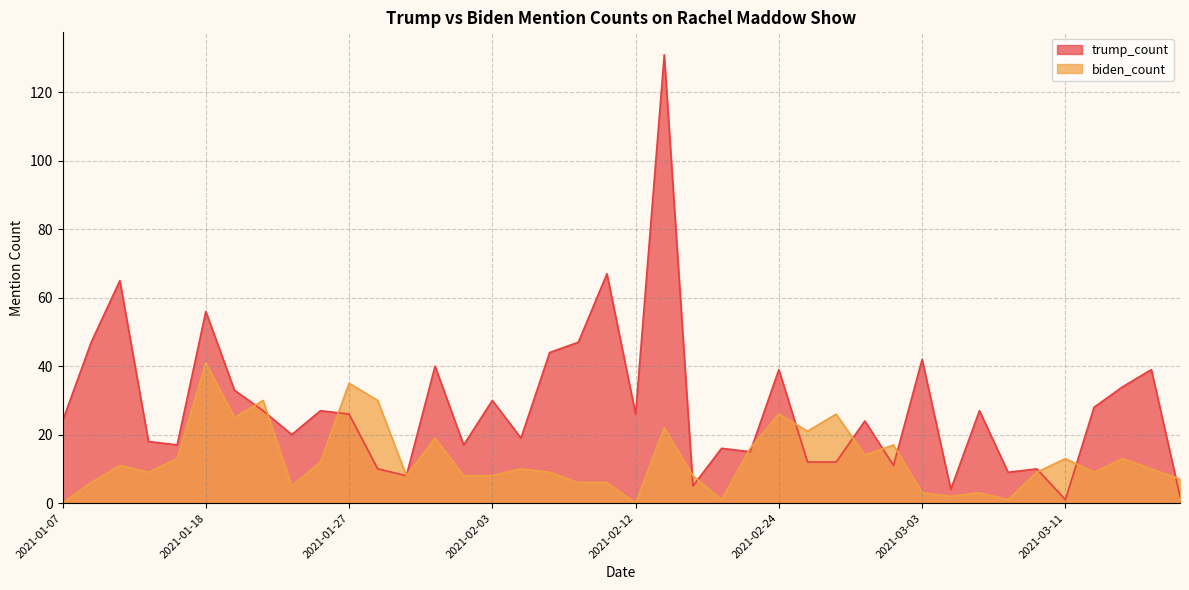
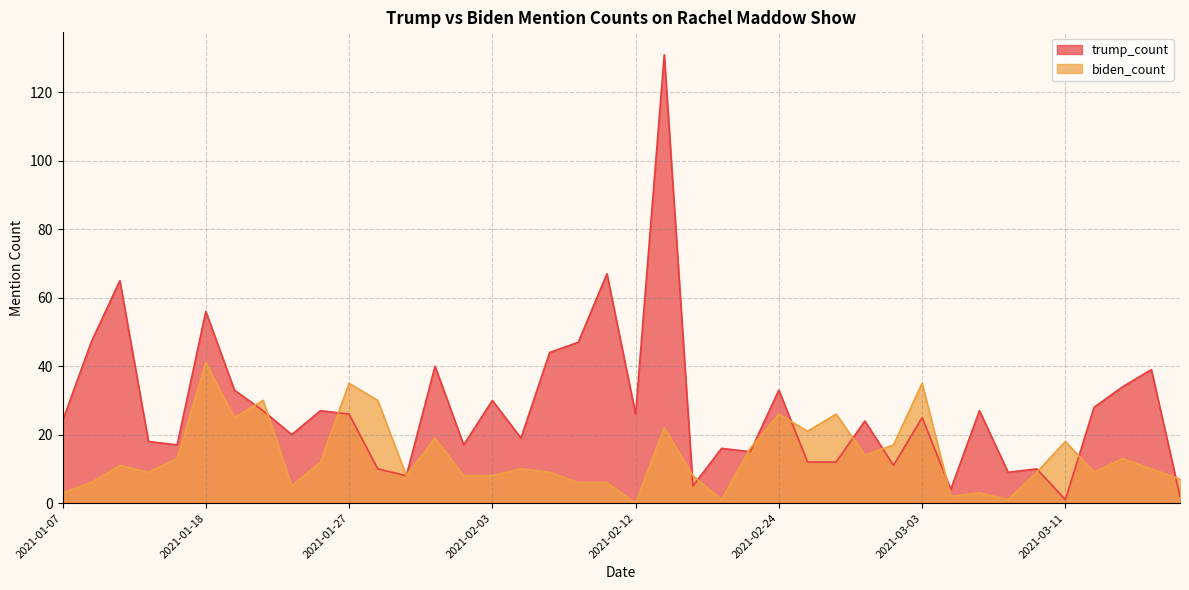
  {
    "trump_count": {
      "2021-01-07": 24,
      "2021-01-18": 56,
      "2021-01-27": 26,
      "2021-02-03": 30,
      "2021-02-12": 26,
-     "2021-02-24": 39,
-     "2021-03-03": 42,
+     "2021-02-24": 33,
+     "2021-03-03": 25,
      "2021-03-11": 1
    },
    "biden_count": {
-     "2021-01-07": 0,
+     "2021-01-07": 3,
      "2021-01-18": 41,
      "2021-01-27": 35,
      "2021-02-03": 8,
      "2021-02-12": 0,
      "2021-02-24": 26,
-     "2021-03-03": 3,
-     "2021-03-11": 13
+     "2021-03-03": 35,
+     "2021-03-11": 18
    }
  }
